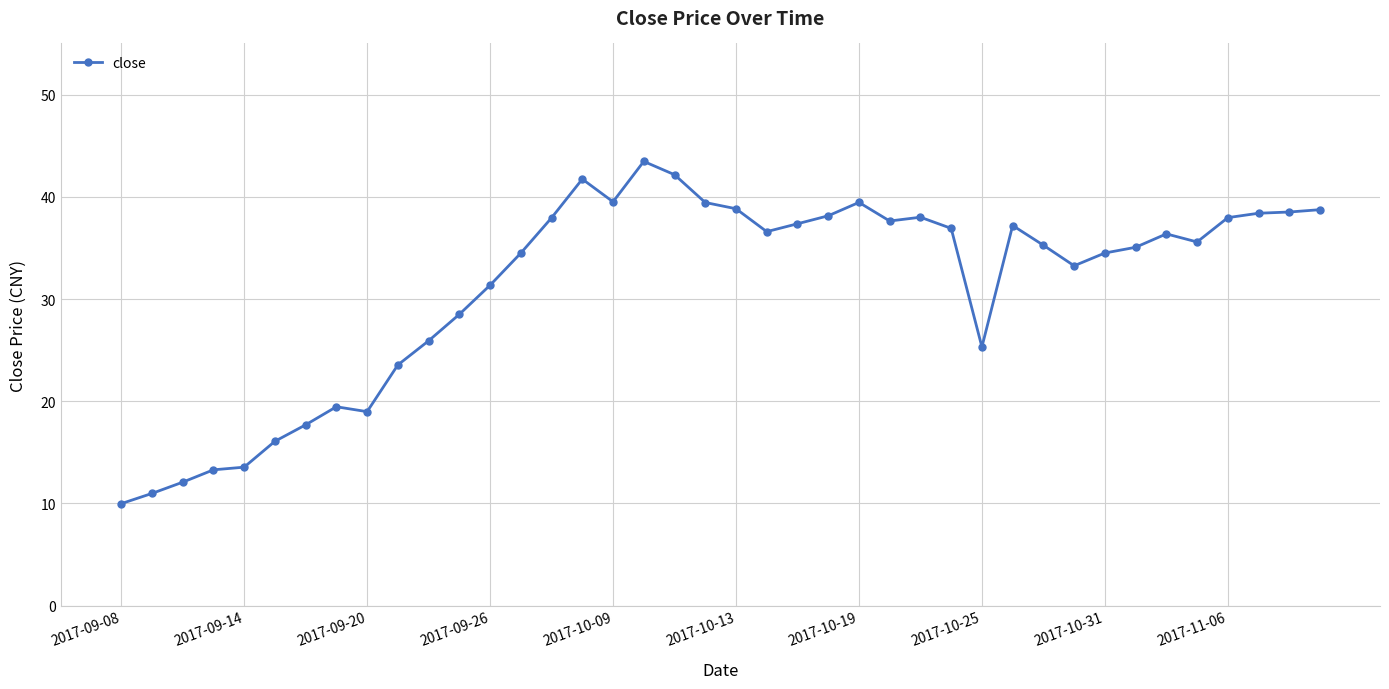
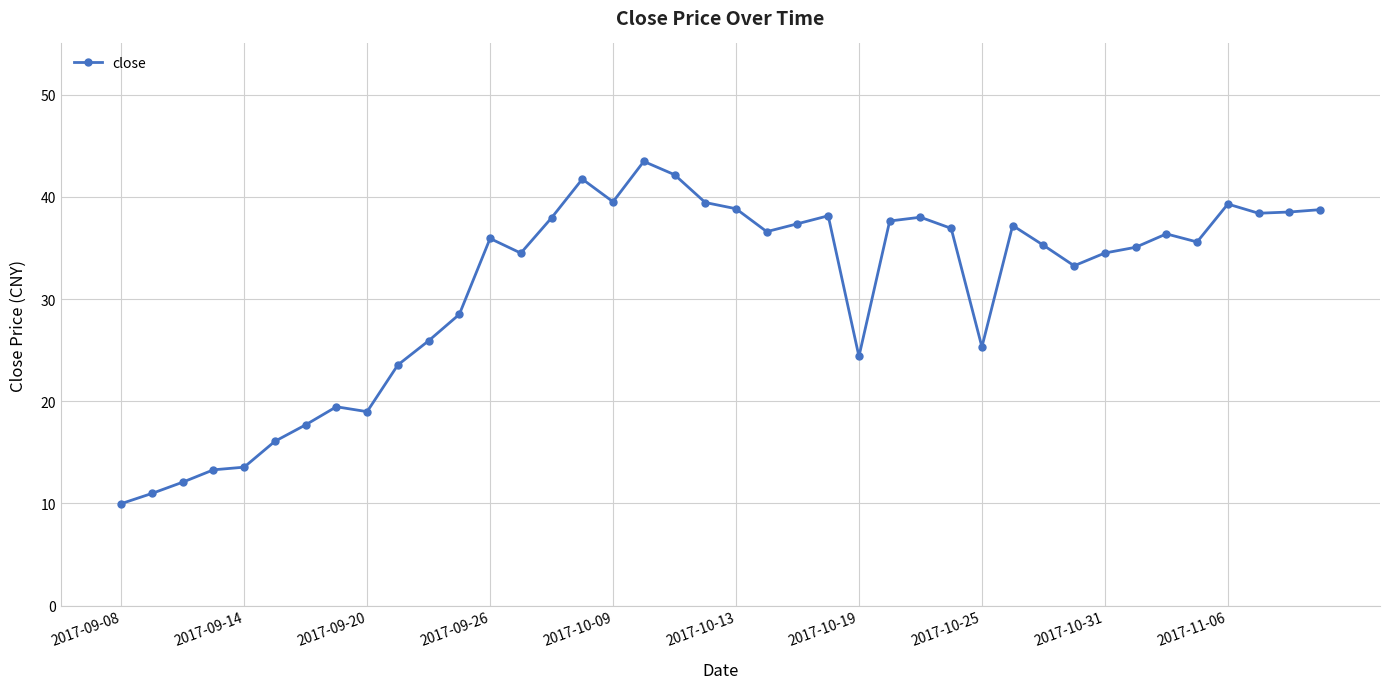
  {
    "2017-09-08": 10.0,
    "2017-09-14": 13.6,
    "2017-09-20": 19.0,
-   "2017-09-26": 31.4,
+   "2017-09-26": 35.9,
    "2017-10-09": 39.5,
    "2017-10-13": 38.8,
-   "2017-10-19": 39.5,
+   "2017-10-19": 24.4,
    "2017-10-25": 25.3,
    "2017-10-31": 34.5,
-   "2017-11-06": 38.0
+   "2017-11-06": 39.3
  }
